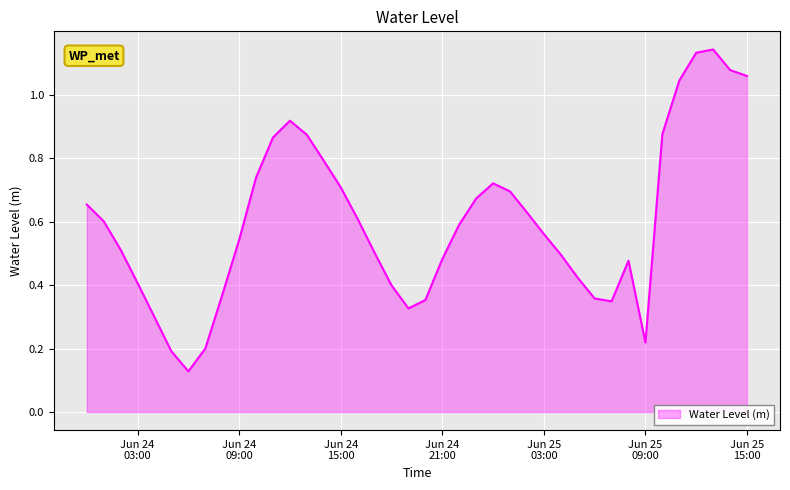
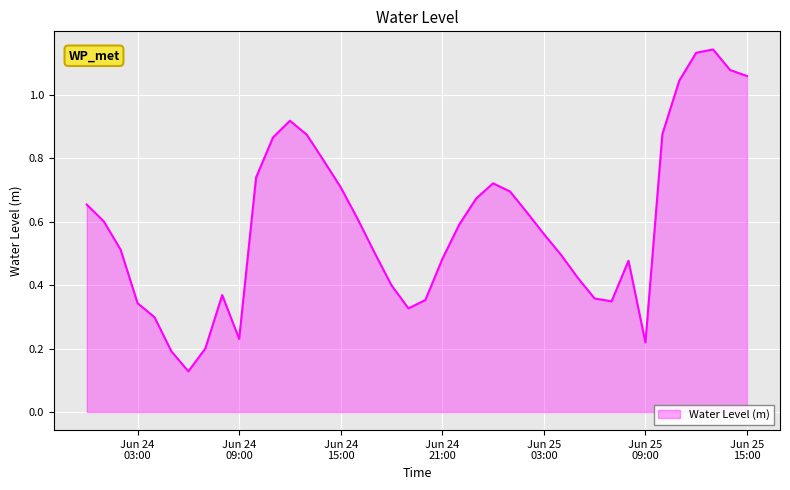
  {
-   "Jun 24 03:00": 0.41,
-   "Jun 24 09:00": 0.54,
+   "Jun 24 03:00": 0.34,
+   "Jun 24 09:00": 0.23,
    "Jun 24 15:00": 0.71,
    "Jun 24 21:00": 0.48,
    "Jun 25 03:00": 0.56,
    "Jun 25 09:00": 0.22,
    "Jun 25 15:00": 1.06
  }
